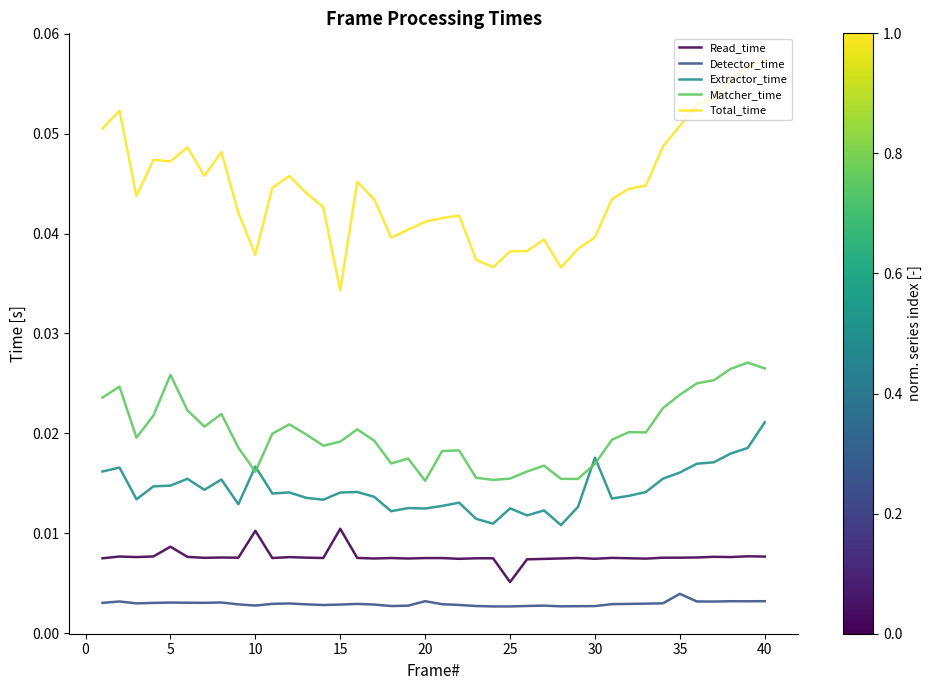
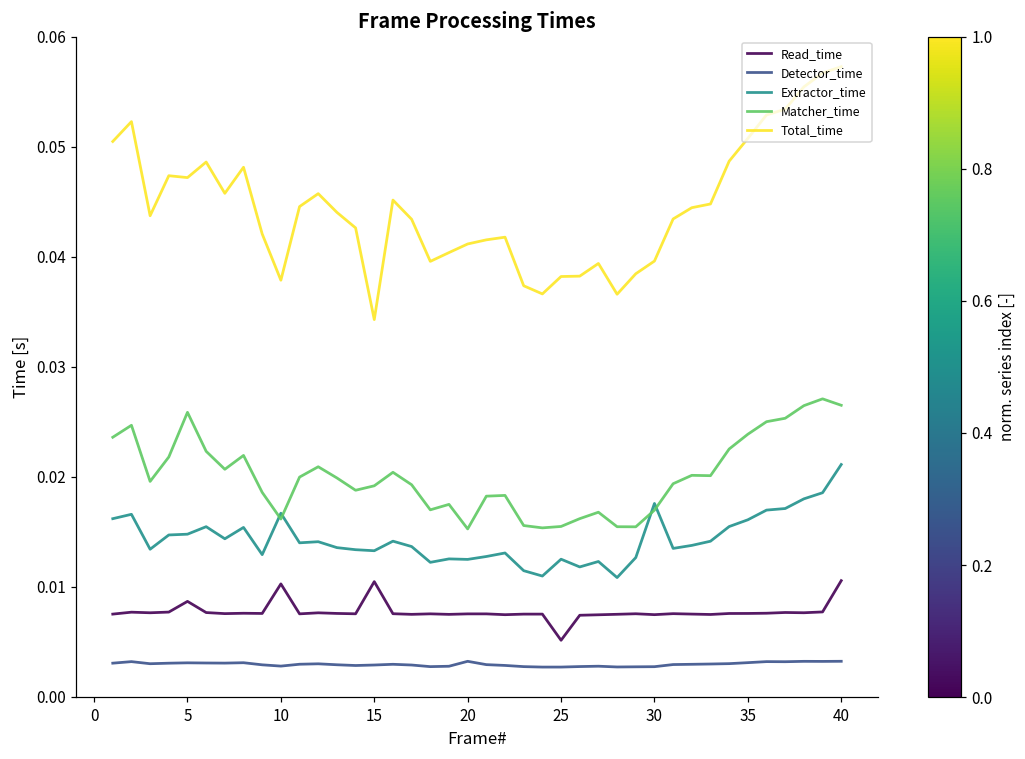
  {
    "Read_time": {
      "5": 0.009,
      "10": 0.010,
      "15": 0.010,
      "20": 0.008,
      "25": 0.005,
      "30": 0.007,
      "35": 0.008,
-     "40": 0.008
+     "40": 0.011
    },
    "Detector_time": {
      "5": 0.003,
      "10": 0.003,
      "15": 0.003,
      "20": 0.003,
      "25": 0.003,
      "30": 0.003,
-     "35": 0.004,
+     "35": 0.003,
      "40": 0.003
    },
    "Extractor_time": {
      "5": 0.015,
      "10": 0.017,
-     "15": 0.014,
+     "15": 0.013,
      "20": 0.012,
      "25": 0.013,
      "30": 0.018,
      "35": 0.016,
      "40": 0.021
    },
    "Matcher_time": {
      "5": 0.026,
      "10": 0.016,
      "15": 0.019,
      "20": 0.015,
      "25": 0.015,
      "30": 0.017,
      "35": 0.024,
      "40": 0.027
    },
    "Total_time": {
      "5": 0.047,
      "10": 0.038,
      "15": 0.034,
      "20": 0.041,
      "25": 0.038,
      "30": 0.040,
      "35": 0.051
    }
  }
